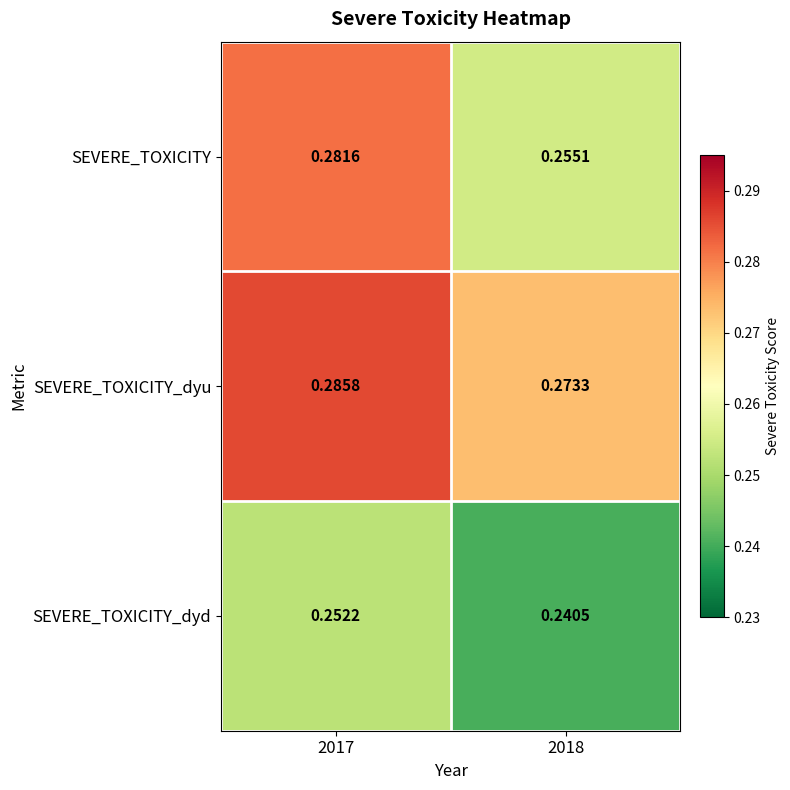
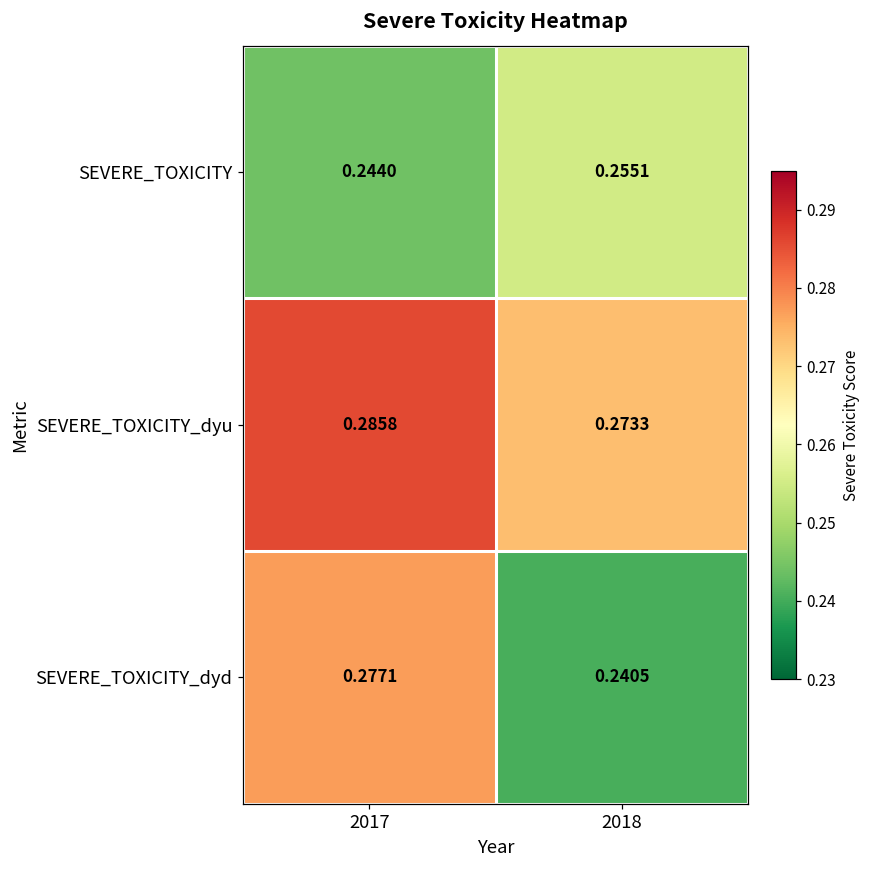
  {
    "SEVERE_TOXICITY": {
-     "2017": 0.2816,
+     "2017": 0.2440,
      "2018": 0.2551
    },
    "SEVERE_TOXICITY_dyu": {
      "2017": 0.2858,
      "2018": 0.2733
    },
    "SEVERE_TOXICITY_dyd": {
-     "2017": 0.2522,
+     "2017": 0.2771,
      "2018": 0.2405
    }
  }
